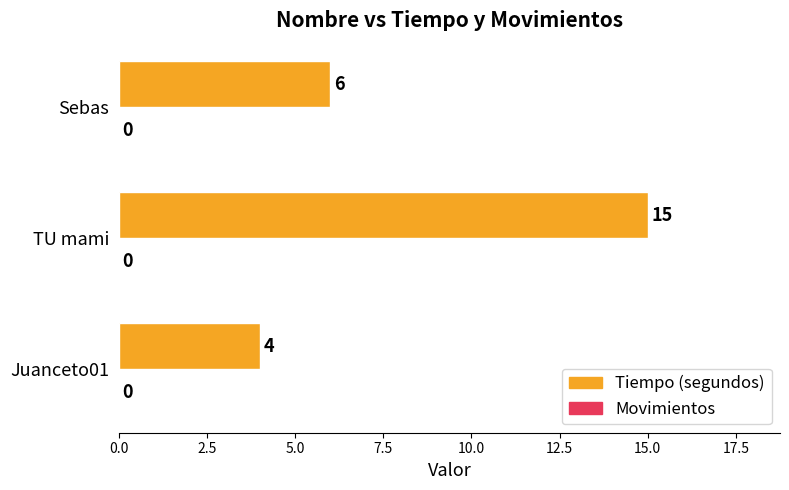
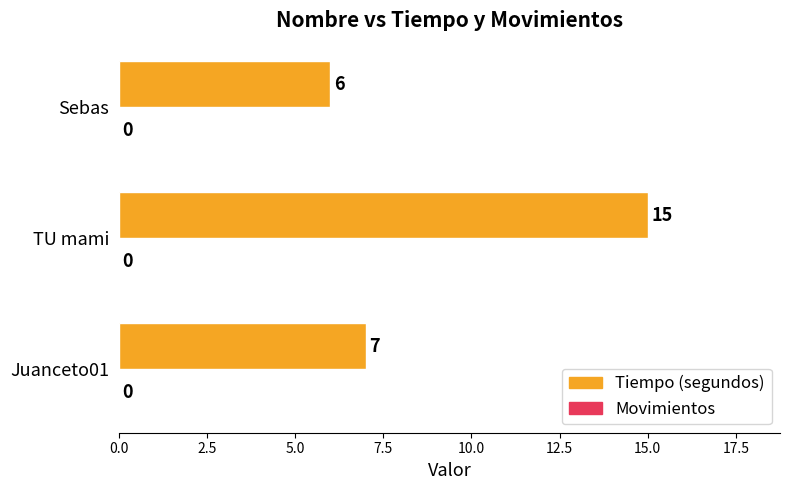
  {
    "Tiempo (segundos)": {
      "Sebas": 6,
      "TU mami": 15,
-     "Juanceto01": 4
+     "Juanceto01": 7
    },
    "Movimientos": {
      "Sebas": 0,
      "TU mami": 0,
      "Juanceto01": 0
    }
  }
